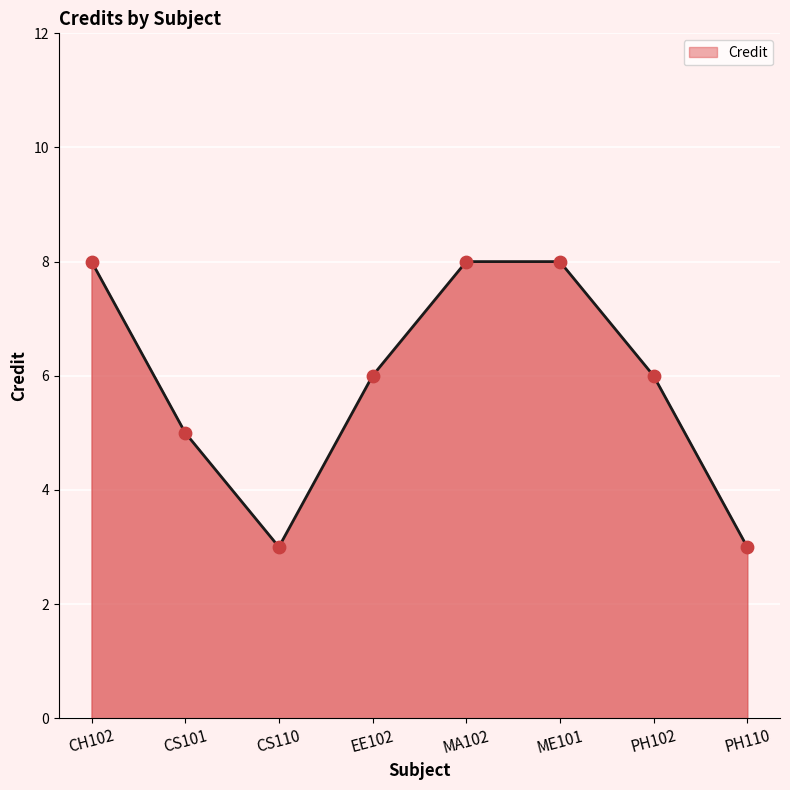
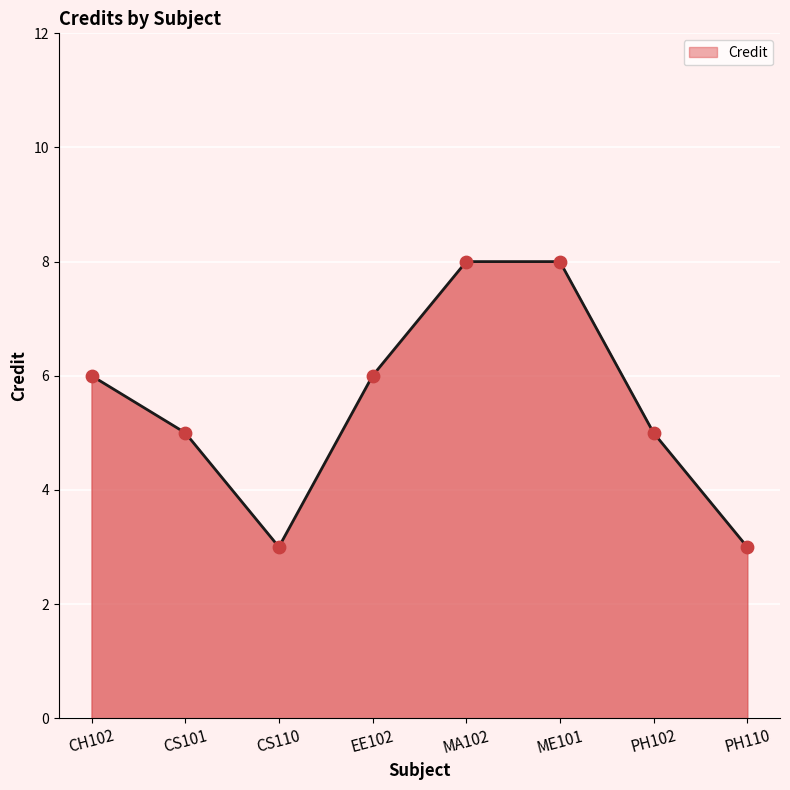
  {
-   "CH102": 8,
+   "CH102": 6,
    "CS101": 5,
    "CS110": 3,
    "EE102": 6,
    "MA102": 8,
    "ME101": 8,
-   "PH102": 6,
+   "PH102": 5,
    "PH110": 3
  }
